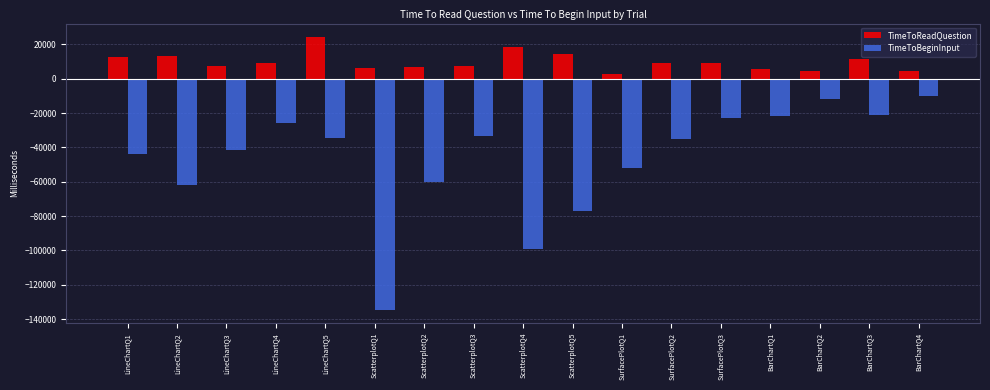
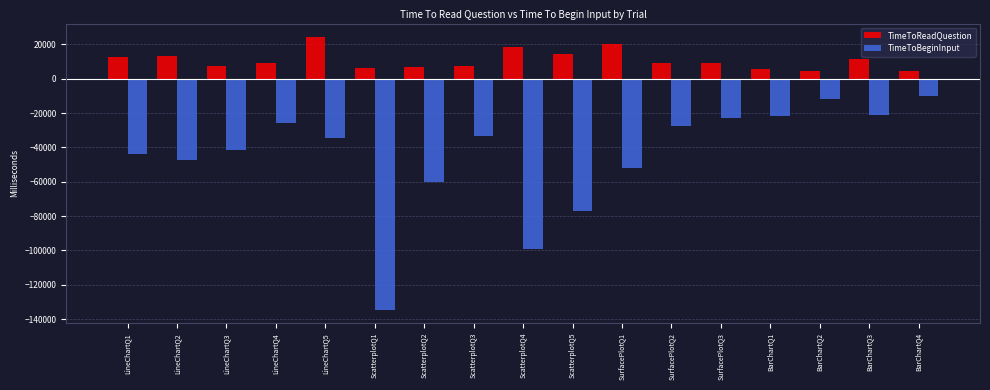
  {
    "TimeToReadQuestion": {
      "LineChartQ1": 13000,
      "LineChartQ2": 13000,
      "LineChartQ3": 7000,
      "LineChartQ4": 9000,
      "LineChartQ5": 24000,
      "ScatterplotQ1": 6000,
      "ScatterplotQ2": 7000,
      "ScatterplotQ3": 8000,
      "ScatterplotQ4": 19000,
      "ScatterplotQ5": 15000,
-     "SurfacePlotQ1": 3000,
+     "SurfacePlotQ1": 20000,
      "SurfacePlotQ2": 9000,
      "SurfacePlotQ3": 9000,
      "BarChartQ1": 6000,
      "BarChartQ2": 5000,
      "BarChartQ3": 12000,
      "BarChartQ4": 5000
    },
    "TimeToBeginInput": {
      "LineChartQ1": -44000,
-     "LineChartQ2": -62000,
+     "LineChartQ2": -47000,
      "LineChartQ3": -41000,
      "LineChartQ4": -26000,
      "LineChartQ5": -34000,
      "ScatterplotQ1": -135000,
      "ScatterplotQ2": -60000,
      "ScatterplotQ3": -33000,
      "ScatterplotQ4": -99000,
      "ScatterplotQ5": -77000,
      "SurfacePlotQ1": -52000,
-     "SurfacePlotQ2": -35000,
+     "SurfacePlotQ2": -27000,
      "SurfacePlotQ3": -23000,
      "BarChartQ1": -22000,
      "BarChartQ2": -12000,
      "BarChartQ3": -21000,
      "BarChartQ4": -10000
    }
  }
